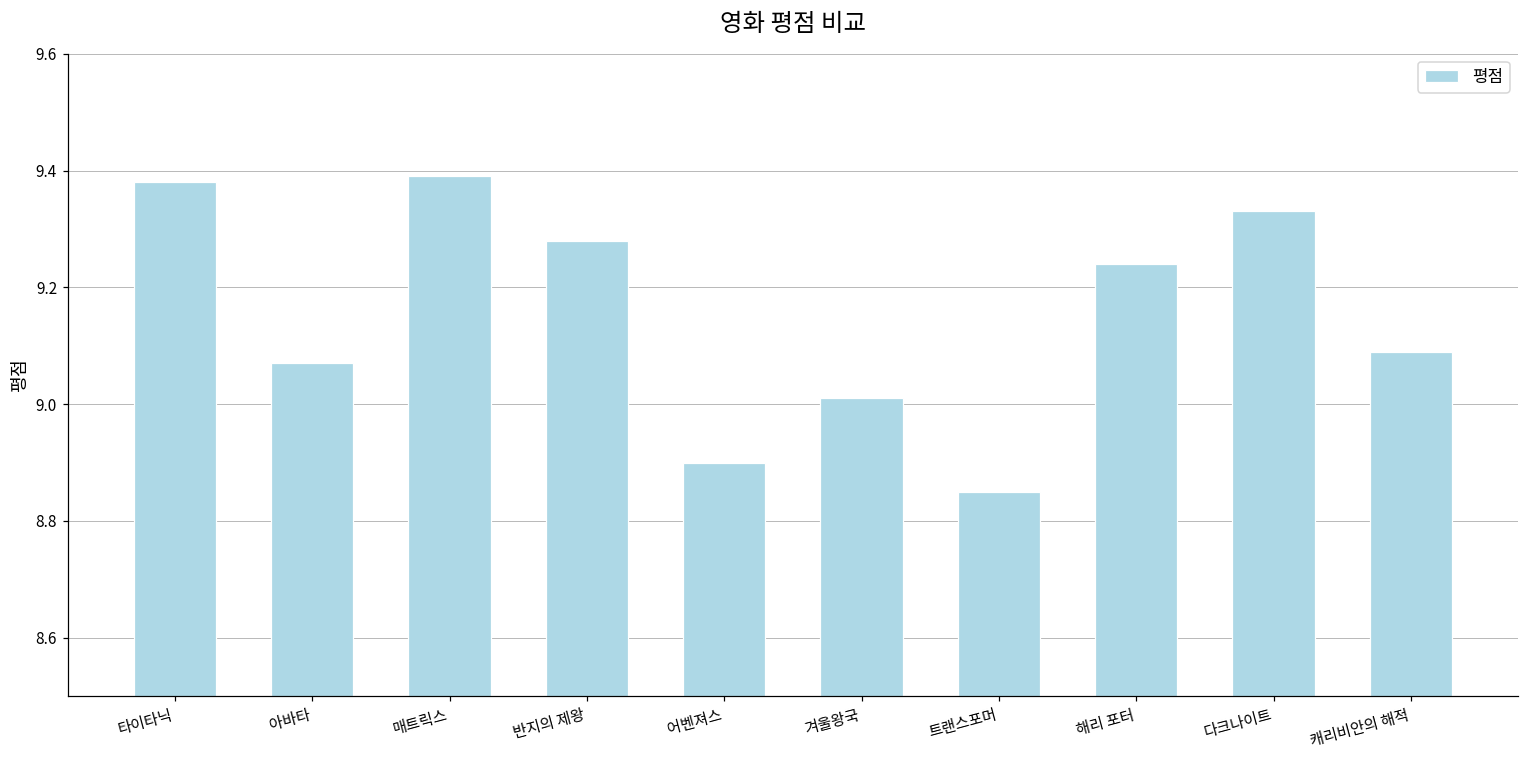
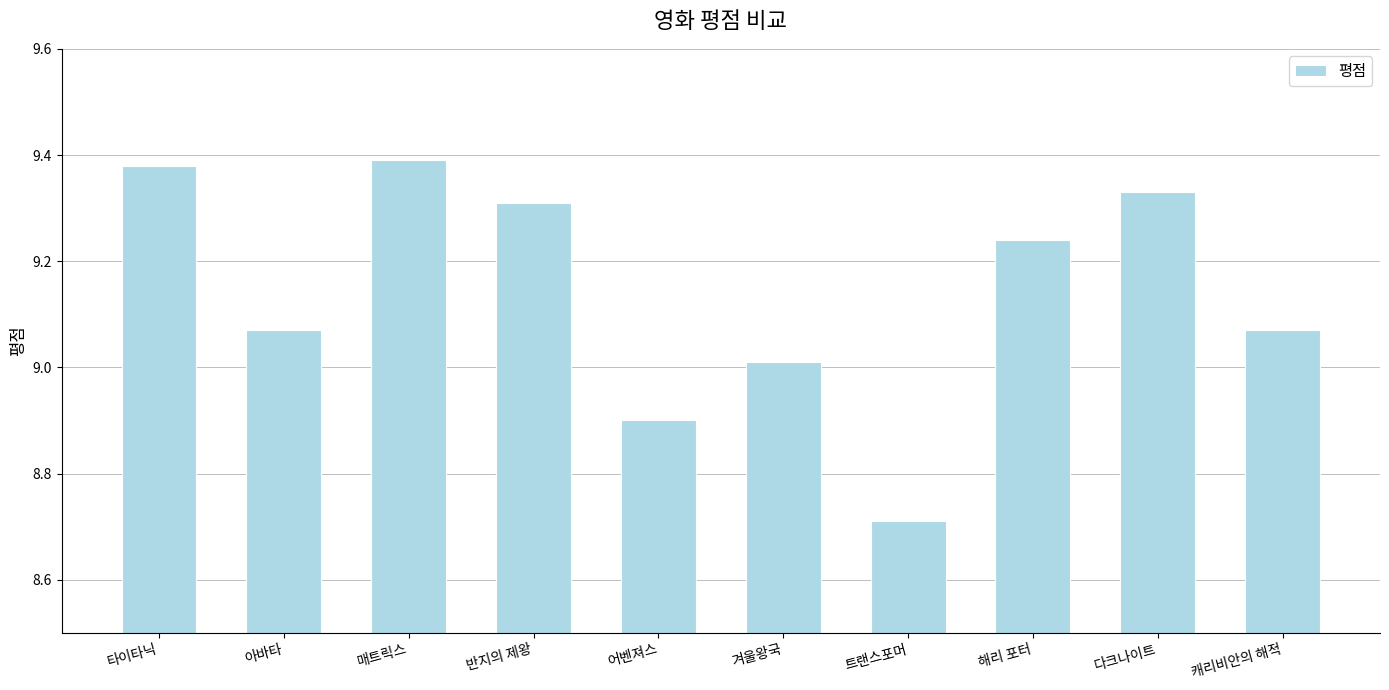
  {
    "타이타닉": 9.38,
    "아바타": 9.07,
    "매트릭스": 9.39,
-   "반지의 제왕": 9.28,
+   "반지의 제왕": 9.31,
    "어벤져스": 8.90,
    "겨울왕국": 9.01,
-   "트랜스포머": 8.85,
+   "트랜스포머": 8.71,
    "해리 포터": 9.24,
    "다크나이트": 9.33,
-   "캐리비안의 해적": 9.09
+   "캐리비안의 해적": 9.07
  }
